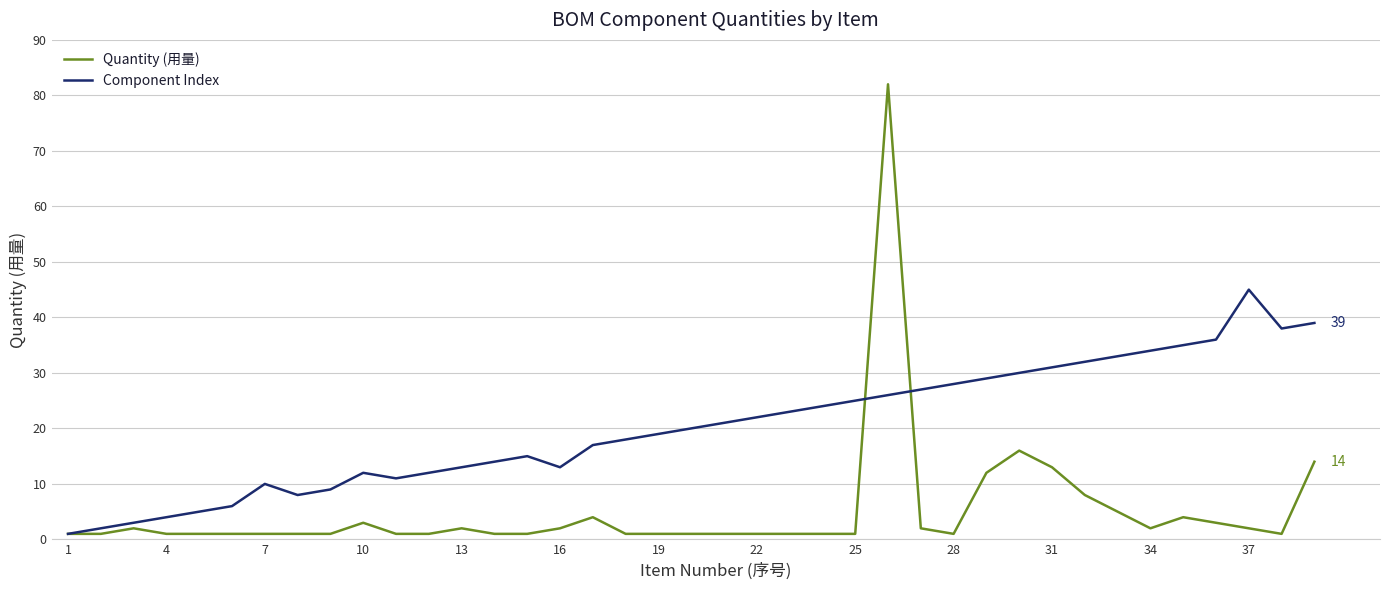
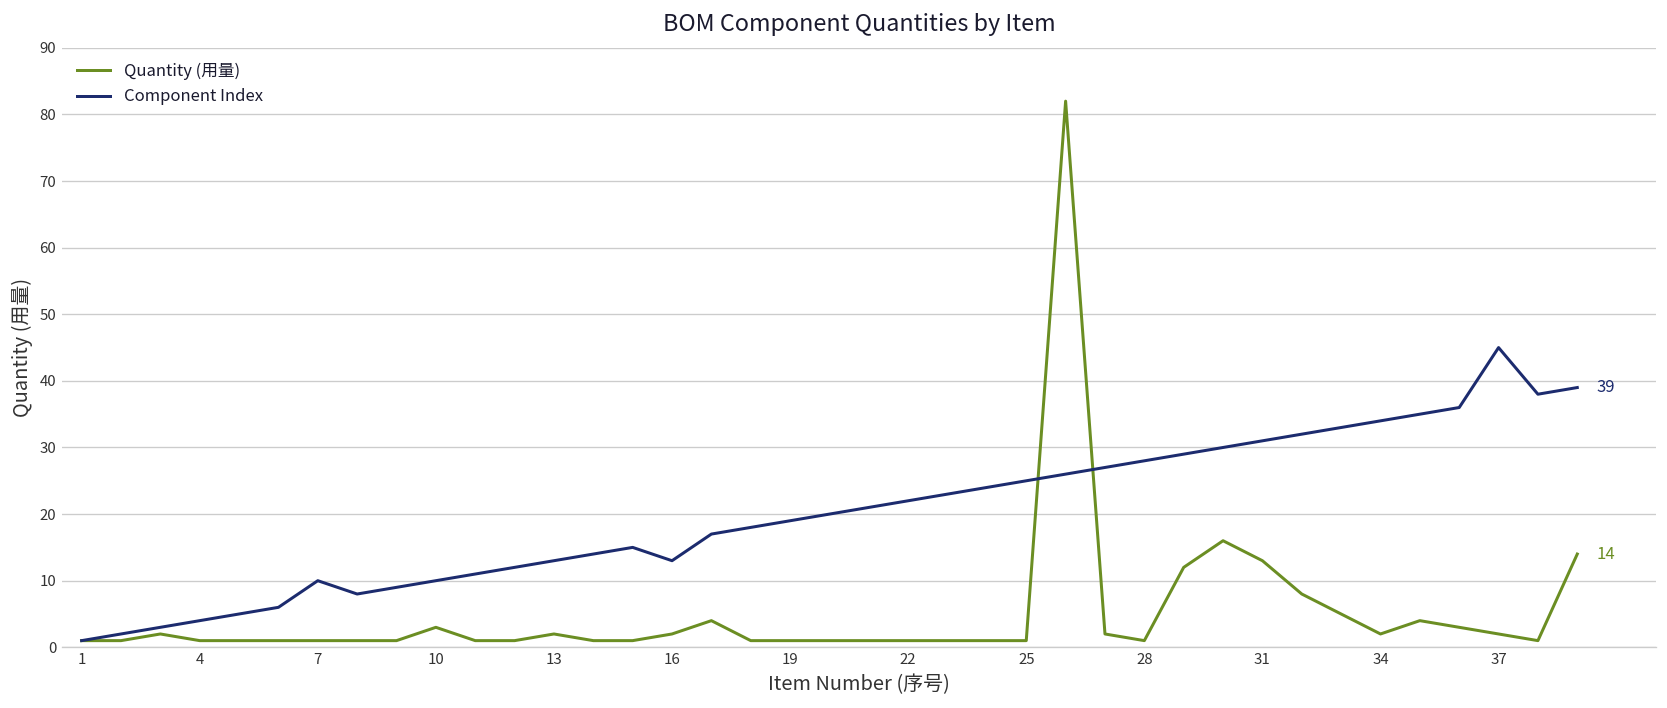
  {
    "Quantity (用量)": {
      "4": 1,
      "7": 1,
      "10": 3,
      "13": 2,
      "16": 2,
      "19": 1,
      "22": 1,
      "25": 1,
      "28": 1,
      "31": 13,
      "34": 2,
      "37": 2
    },
    "Component Index": {
      "4": 4,
      "7": 10,
-     "10": 12,
+     "10": 10,
      "13": 13,
      "16": 13,
      "19": 19,
      "22": 22,
      "25": 25,
      "28": 28,
      "31": 31,
      "34": 34,
      "37": 45
    }
  }
